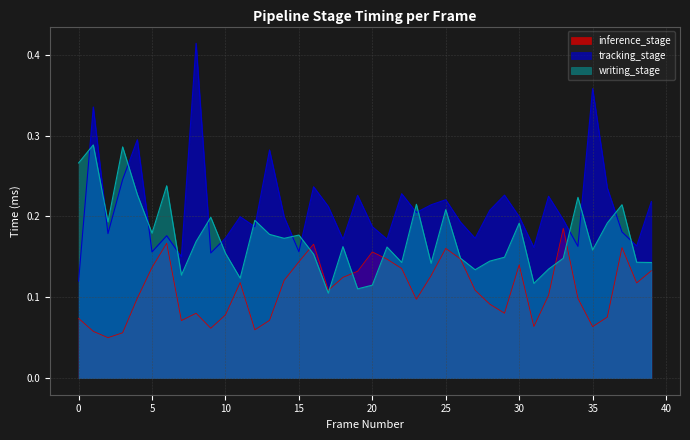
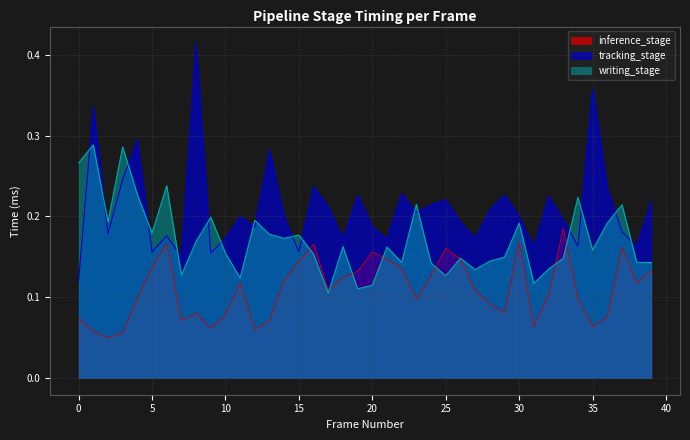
  {
    "inference_stage": {
      "0": 0.07,
      "5": 0.14,
      "10": 0.08,
      "15": 0.14,
      "20": 0.16,
      "25": 0.16,
-     "30": 0.14,
+     "30": 0.17,
      "35": 0.06
    },
    "tracking_stage": {
      "0": 0.12,
      "5": 0.16,
      "10": 0.17,
      "15": 0.16,
      "20": 0.19,
      "25": 0.22,
      "30": 0.20,
      "35": 0.36
    },
    "writing_stage": {
      "0": 0.27,
      "5": 0.18,
      "10": 0.15,
      "15": 0.18,
      "20": 0.11,
-     "25": 0.21,
+     "25": 0.13,
      "30": 0.19,
      "35": 0.16
    }
  }
